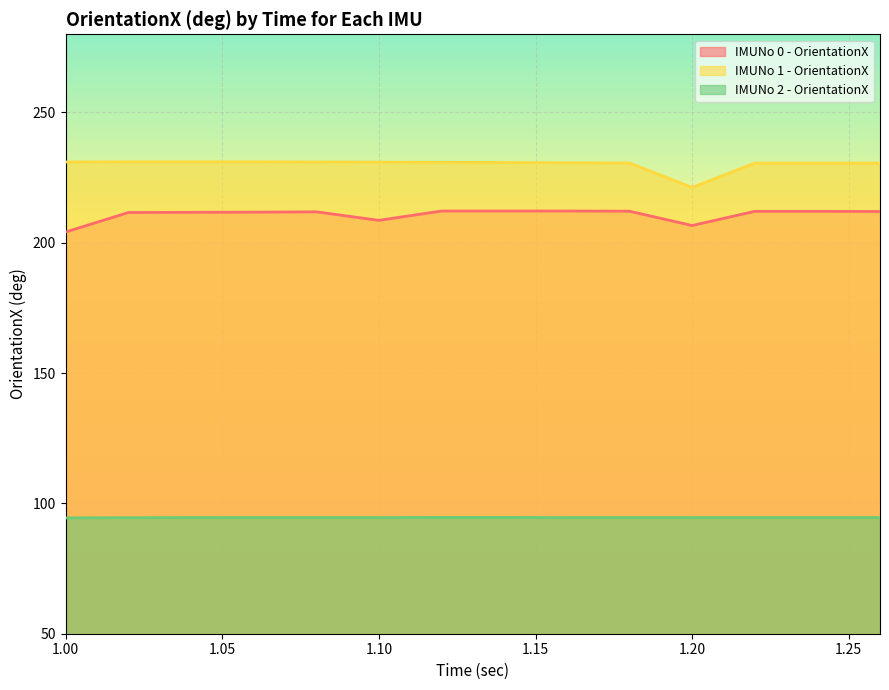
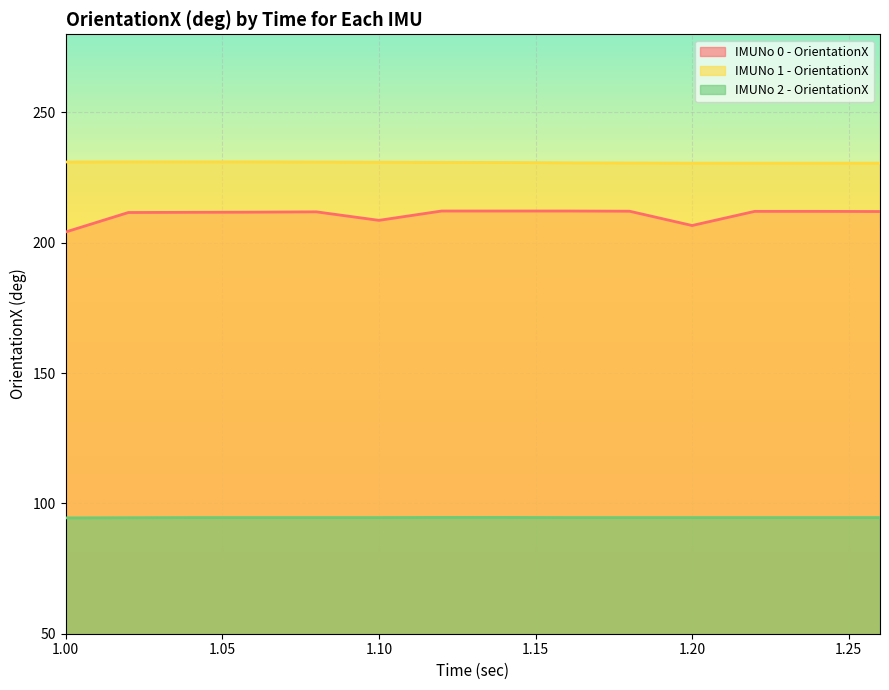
  {
    "IMUNo 0 - OrientationX": {
      "1.00": 204,
      "1.10": 209,
      "1.20": 207
    },
    "IMUNo 1 - OrientationX": {
      "1.00": 231,
      "1.10": 231,
-     "1.20": 221
+     "1.20": 231
    },
    "IMUNo 2 - OrientationX": {
      "1.00": 94,
      "1.10": 95,
      "1.20": 95
    }
  }
